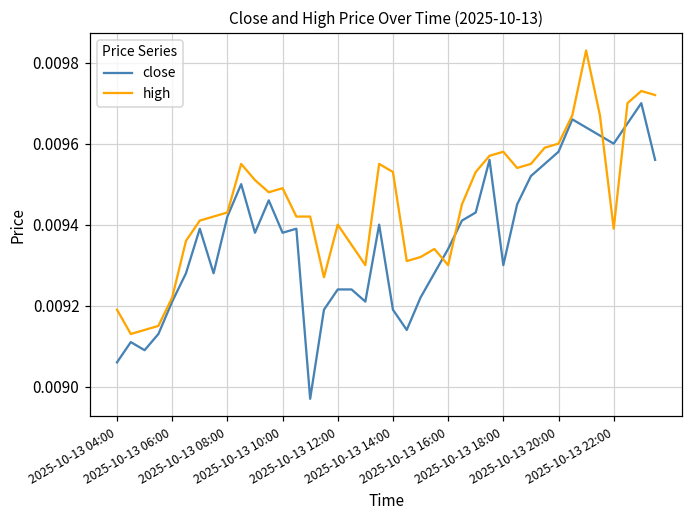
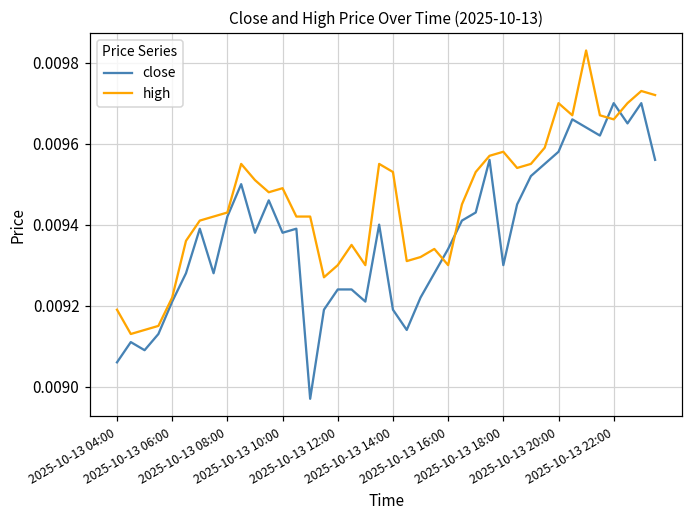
  {
    "close": {
      "2025-10-13 04:00": 0.00906,
      "2025-10-13 06:00": 0.00921,
      "2025-10-13 08:00": 0.00942,
      "2025-10-13 10:00": 0.00938,
      "2025-10-13 12:00": 0.00924,
      "2025-10-13 14:00": 0.00919,
      "2025-10-13 16:00": 0.00934,
      "2025-10-13 18:00": 0.0093,
      "2025-10-13 20:00": 0.00958,
-     "2025-10-13 22:00": 0.0096
+     "2025-10-13 22:00": 0.0097
    },
    "high": {
      "2025-10-13 04:00": 0.00919,
      "2025-10-13 06:00": 0.00922,
      "2025-10-13 08:00": 0.00943,
      "2025-10-13 10:00": 0.00949,
-     "2025-10-13 12:00": 0.0094,
+     "2025-10-13 12:00": 0.0093,
      "2025-10-13 14:00": 0.00953,
      "2025-10-13 16:00": 0.00930,
      "2025-10-13 18:00": 0.00958,
-     "2025-10-13 20:00": 0.0096,
-     "2025-10-13 22:00": 0.00939
+     "2025-10-13 20:00": 0.0097,
+     "2025-10-13 22:00": 0.00966
    }
  }
